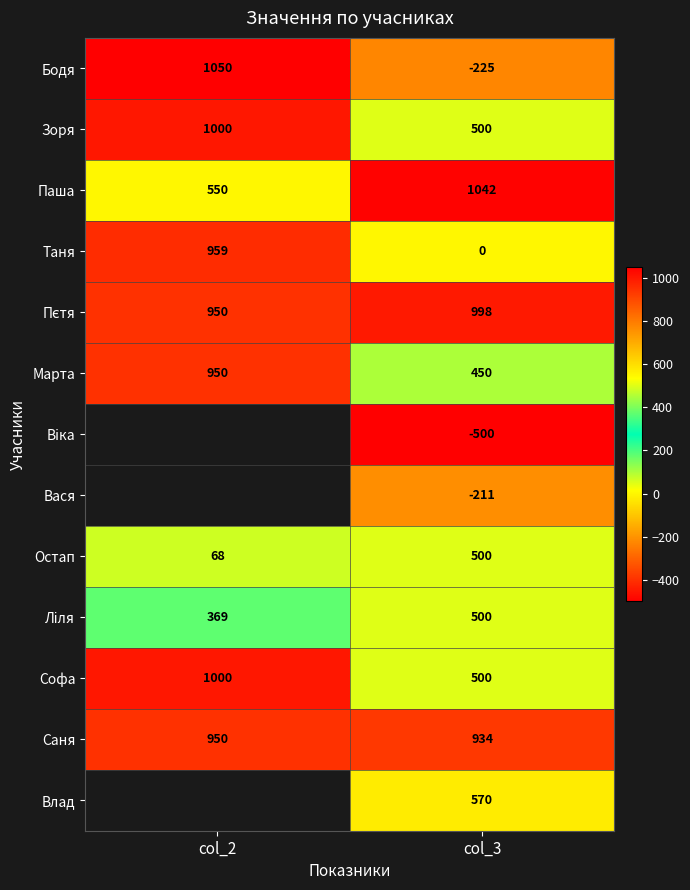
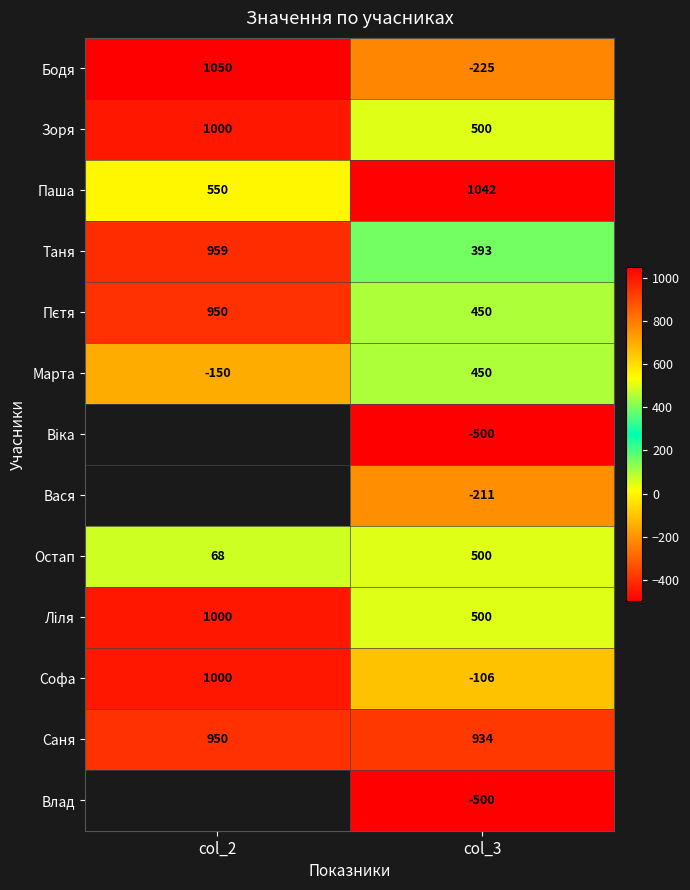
  {
    "Бодя": {
      "col_2": 1050,
      "col_3": -225
    },
    "Зоря": {
      "col_2": 1000,
      "col_3": 500
    },
    "Паша": {
      "col_2": 550,
      "col_3": 1042
    },
    "Таня": {
      "col_2": 959,
-     "col_3": 0
+     "col_3": 393
    },
    "Пєтя": {
      "col_2": 950,
-     "col_3": 998
+     "col_3": 450
    },
    "Марта": {
-     "col_2": 950,
+     "col_2": -150,
      "col_3": 450
    },
    "Віка": {
      "col_3": -500
    },
    "Вася": {
      "col_3": -211
    },
    "Остап": {
      "col_2": 68,
      "col_3": 500
    },
    "Ліля": {
-     "col_2": 369,
+     "col_2": 1000,
      "col_3": 500
    },
    "Софа": {
      "col_2": 1000,
-     "col_3": 500
+     "col_3": -106
    },
    "Саня": {
      "col_2": 950,
      "col_3": 934
    },
    "Влад": {
-     "col_3": 570
+     "col_3": -500
    }
  }
